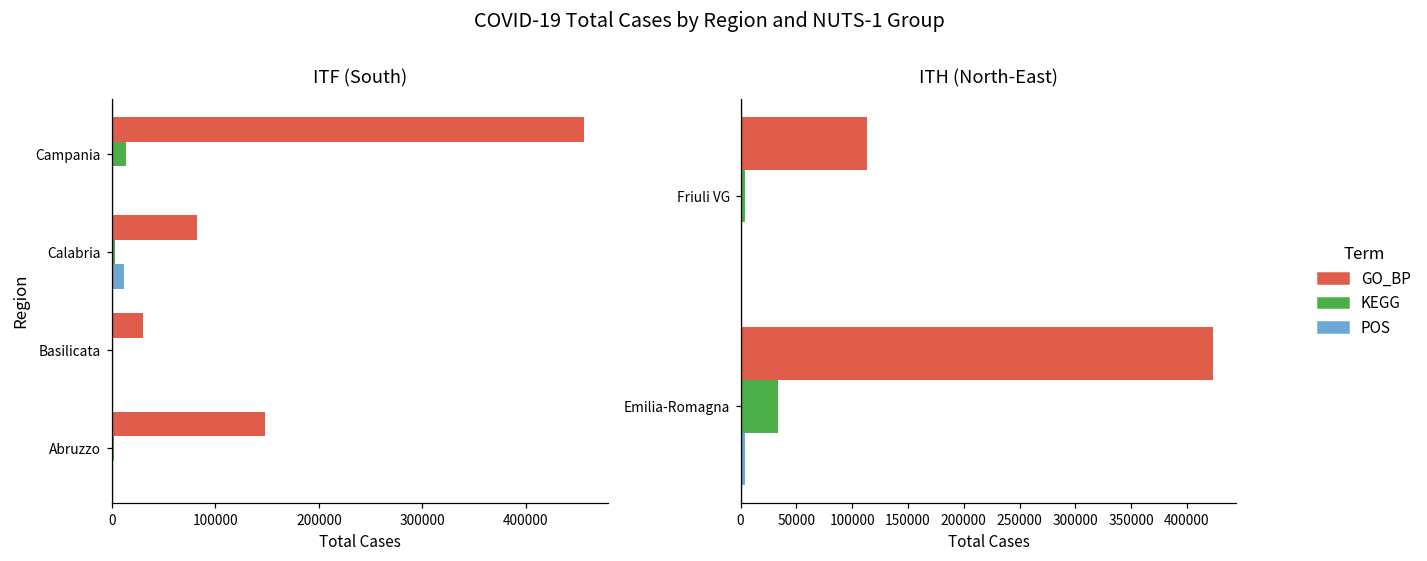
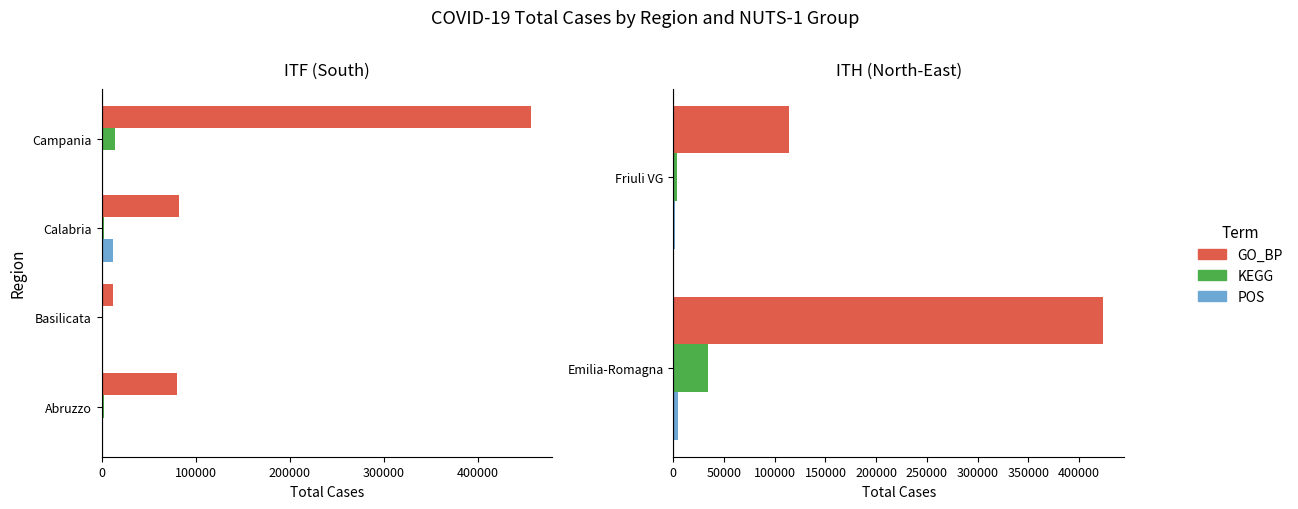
  {
    "ITF (South)": {
      "GO_BP": {
        "Campania": 460000,
        "Calabria": 80000,
-       "Basilicata": 30000,
-       "Abruzzo": 150000
+       "Basilicata": 10000,
+       "Abruzzo": 80000
      },
      "KEGG": {
        "Campania": 10000
      },
      "POS": {
        "Calabria": 10000
      }
    },
    "ITH (North-East)": {
      "GO_BP": {
        "Friuli VG": 114000,
        "Emilia-Romagna": 423000
      },
      "KEGG": {
        "Friuli VG": 4000,
        "Emilia-Romagna": 34000
      },
      "POS": {
        "Emilia-Romagna": 4000
      }
    }
  }
